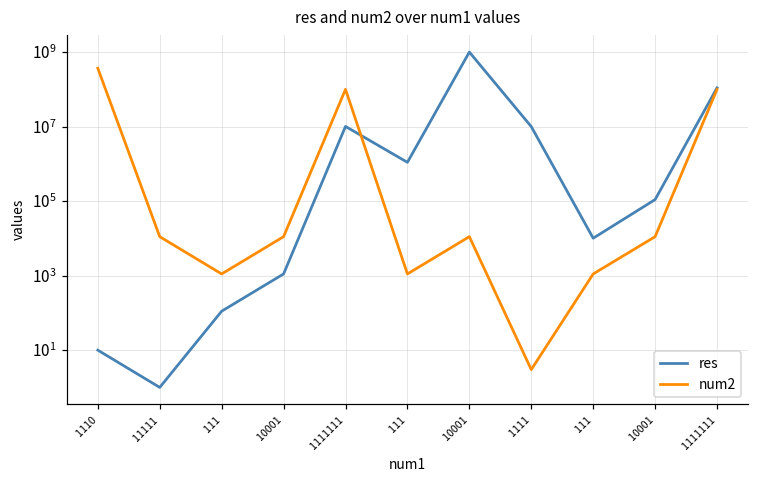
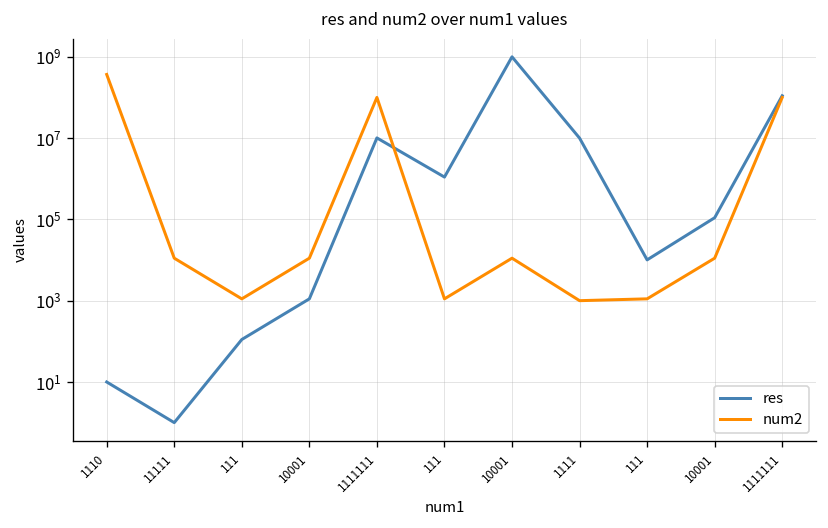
  {
    "res": {
      "1110": 10,
      "11111": 1,
      "1111": 10000000
    },
    "num2": {
      "1110": 400000000,
      "11111": 11000,
-     "1111": 3
+     "1111": 1000
    }
  }
